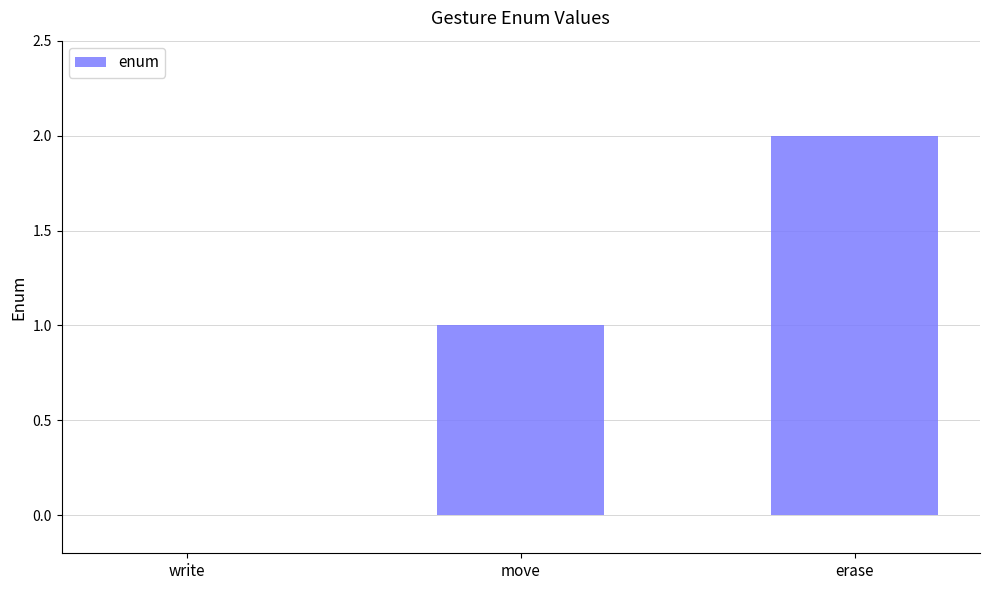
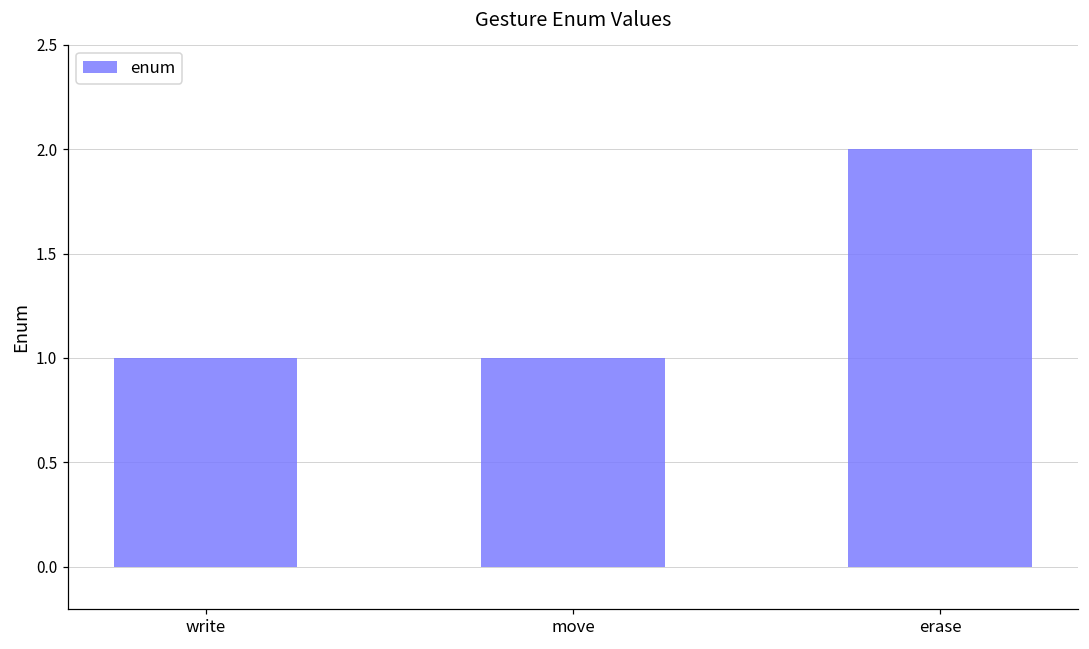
  {
-   "write": 0,
+   "write": 1,
    "move": 1,
    "erase": 2
  }
